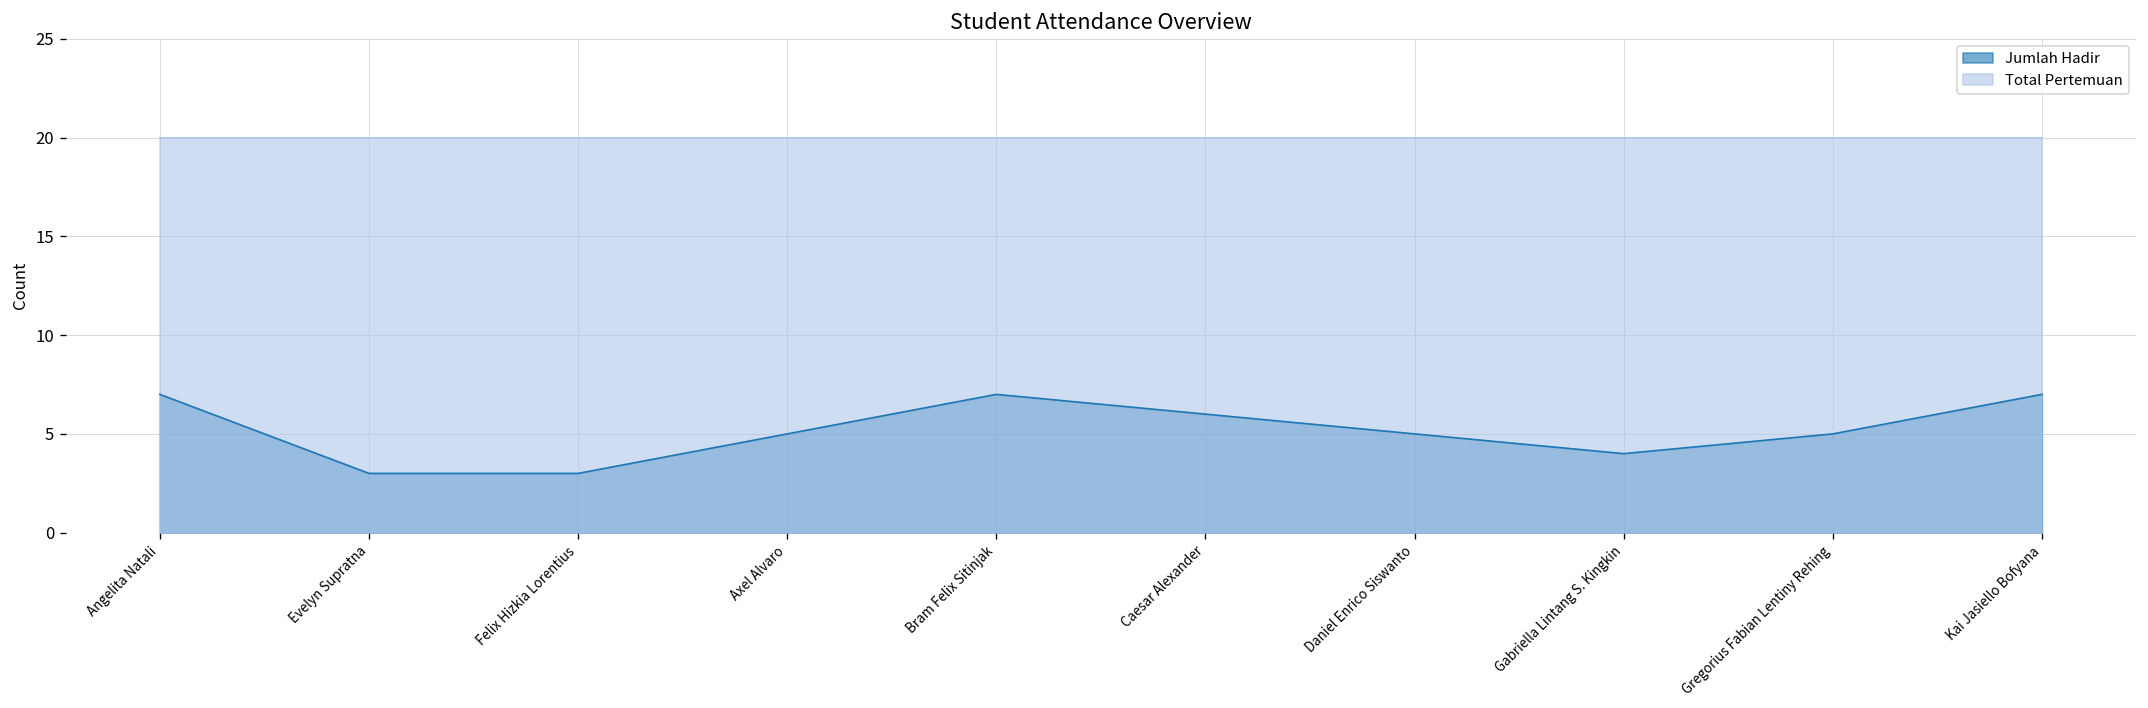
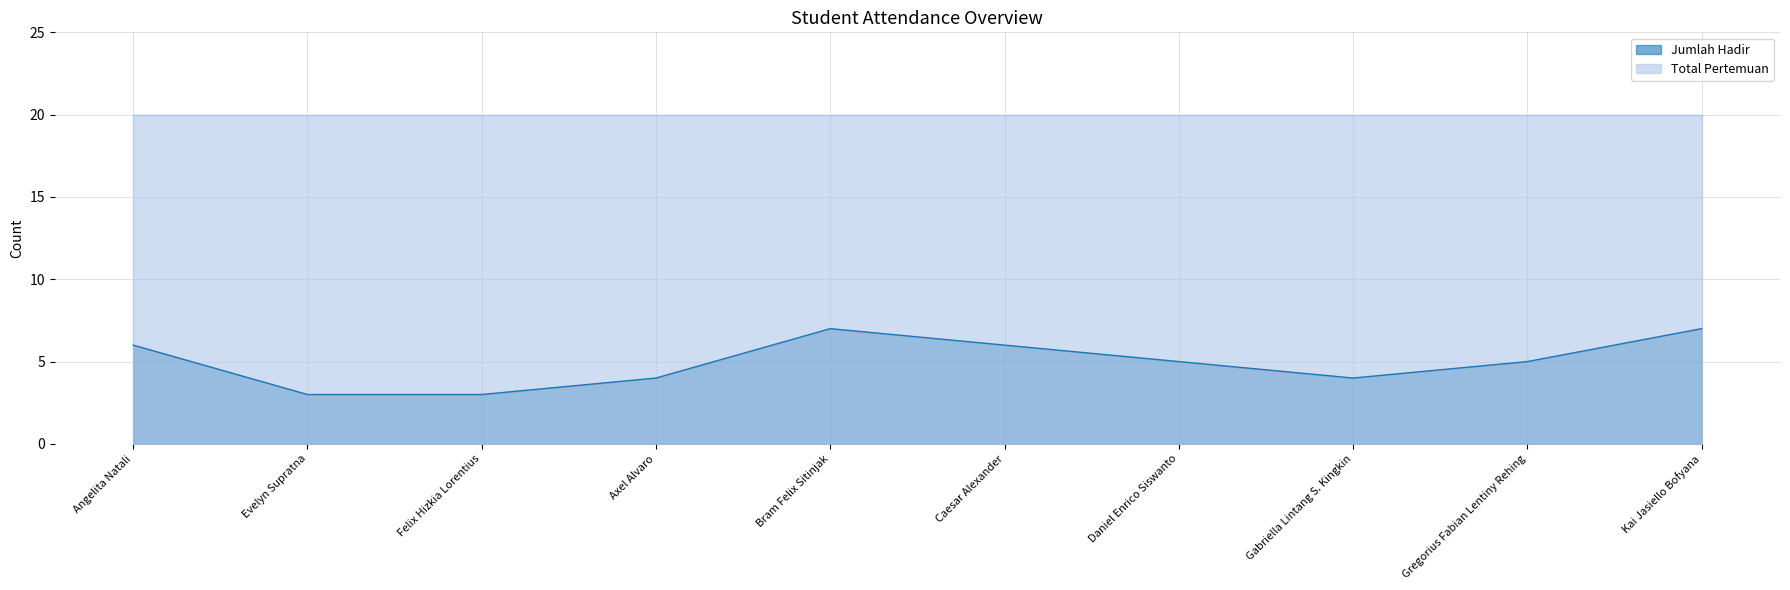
  {
    "Jumlah Hadir": {
-     "Angelita Natali": 7,
+     "Angelita Natali": 6,
      "Evelyn Supratna": 3,
      "Felix Hizkia Lorentius": 3,
-     "Axel Alvaro": 5,
+     "Axel Alvaro": 4,
      "Bram Felix Sitinjak": 7,
      "Caesar Alexander": 6,
      "Daniel Enrico Siswanto": 5,
      "Gabriella Lintang S. Kingkin": 4,
      "Gregorius Fabian Lentiny Rehing": 5,
      "Kai Jasiello Bofyana": 7
    },
    "Total Pertemuan": {
      "Angelita Natali": 20,
      "Evelyn Supratna": 20,
      "Felix Hizkia Lorentius": 20,
      "Axel Alvaro": 20,
      "Bram Felix Sitinjak": 20,
      "Caesar Alexander": 20,
      "Daniel Enrico Siswanto": 20,
      "Gabriella Lintang S. Kingkin": 20,
      "Gregorius Fabian Lentiny Rehing": 20,
      "Kai Jasiello Bofyana": 20
    }
  }
